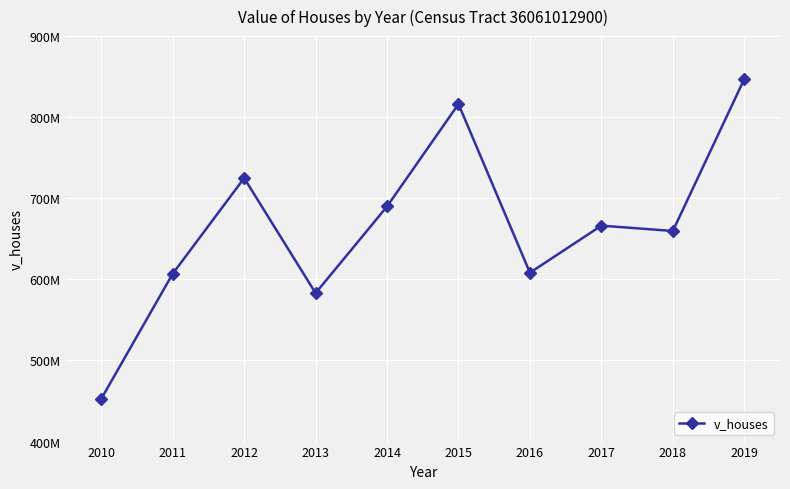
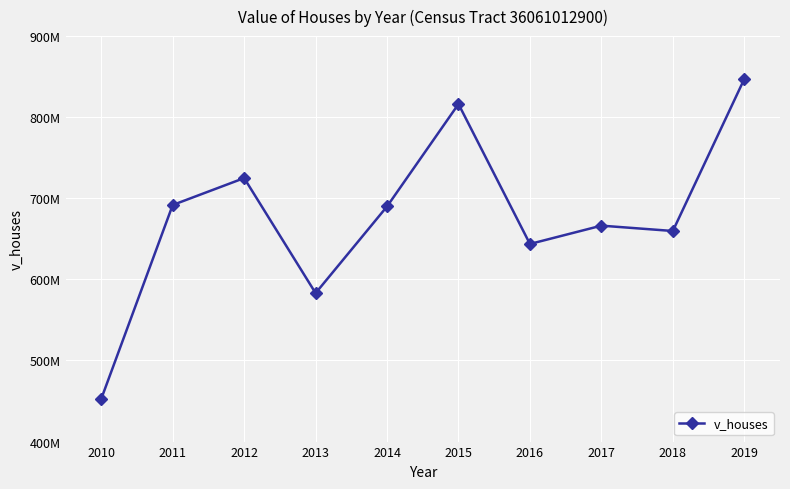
  {
    "2010": 450000000,
-   "2011": 610000000,
+   "2011": 690000000,
    "2012": 720000000,
    "2013": 580000000,
    "2014": 690000000,
    "2015": 820000000,
-   "2016": 610000000,
+   "2016": 640000000,
    "2017": 670000000,
    "2018": 660000000,
    "2019": 850000000
  }
